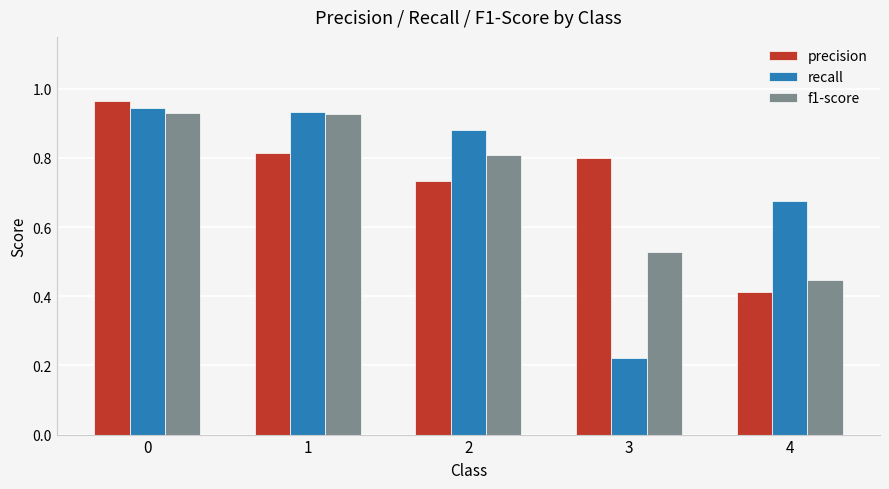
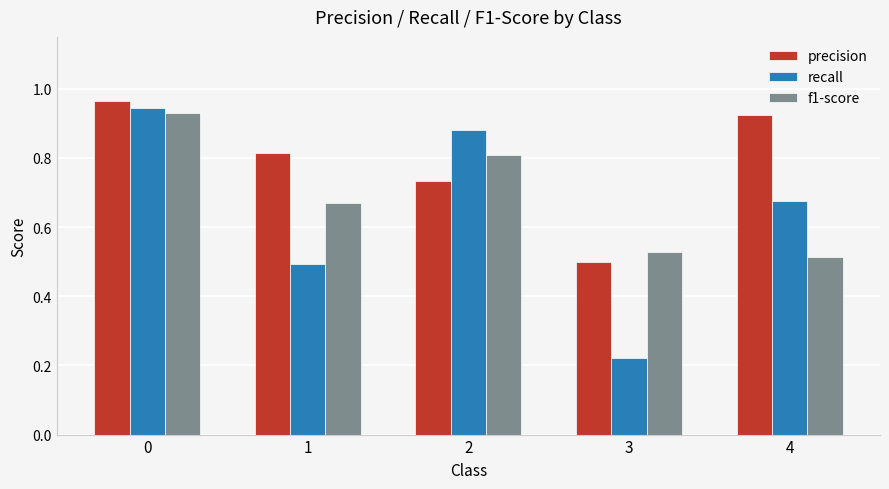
  {
    "precision": {
      "0": 0.97,
      "1": 0.82,
      "2": 0.73,
-     "3": 0.8,
-     "4": 0.41
+     "3": 0.5,
+     "4": 0.92
    },
    "recall": {
      "0": 0.94,
-     "1": 0.93,
+     "1": 0.49,
      "2": 0.88,
      "3": 0.22,
      "4": 0.68
    },
    "f1-score": {
      "0": 0.93,
-     "1": 0.93,
+     "1": 0.67,
      "2": 0.81,
      "3": 0.53,
-     "4": 0.45
+     "4": 0.51
    }
  }
